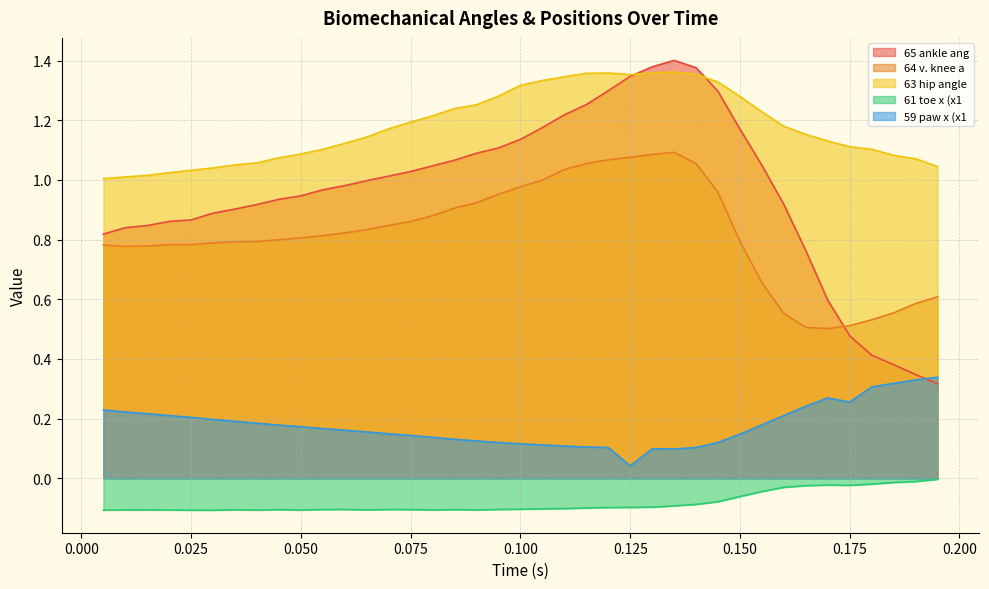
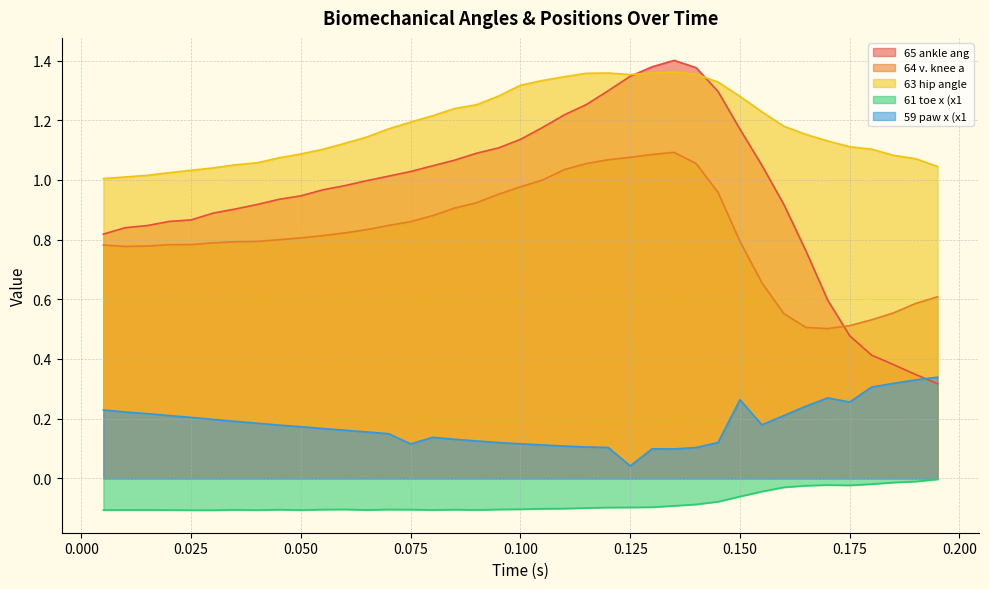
  {
    "63 hip angle": {
      "0.025": 1.03,
      "0.050": 1.09,
      "0.075": 1.19,
      "0.100": 1.32,
      "0.150": 1.28,
      "0.175": 1.11
    },
    "59 paw x (x1": {
      "0.025": 0.20,
      "0.050": 0.17,
-     "0.075": 0.14,
+     "0.075": 0.11,
      "0.100": 0.12,
      "0.125": 0.04,
-     "0.150": 0.15,
+     "0.150": 0.26,
      "0.175": 0.26
    }
  }
